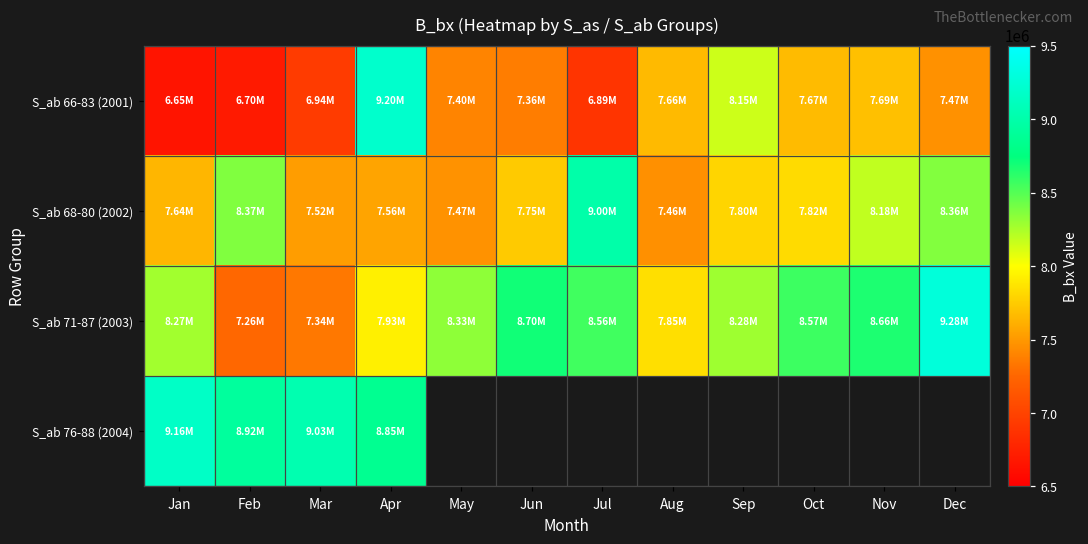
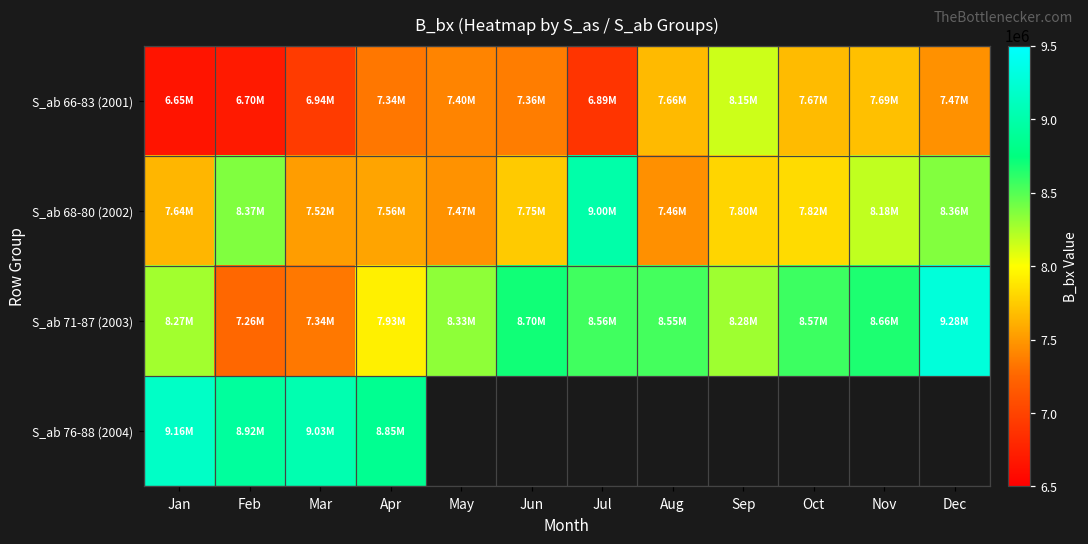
  {
    "S_ab 66-83 (2001)": {
      "Jan": "6.65M",
      "Feb": "6.70M",
      "Mar": "6.94M",
-     "Apr": "9.20M",
+     "Apr": "7.34M",
      "May": "7.40M",
      "Jun": "7.36M",
      "Jul": "6.89M",
      "Aug": "7.66M",
      "Sep": "8.15M",
      "Oct": "7.67M",
      "Nov": "7.69M",
      "Dec": "7.47M"
    },
    "S_ab 68-80 (2002)": {
      "Jan": "7.64M",
      "Feb": "8.37M",
      "Mar": "7.52M",
      "Apr": "7.56M",
      "May": "7.47M",
      "Jun": "7.75M",
      "Jul": "9.00M",
      "Aug": "7.46M",
      "Sep": "7.80M",
      "Oct": "7.82M",
      "Nov": "8.18M",
      "Dec": "8.36M"
    },
    "S_ab 71-87 (2003)": {
      "Jan": "8.27M",
      "Feb": "7.26M",
      "Mar": "7.34M",
      "Apr": "7.93M",
      "May": "8.33M",
      "Jun": "8.70M",
      "Jul": "8.56M",
-     "Aug": "7.85M",
+     "Aug": "8.55M",
      "Sep": "8.28M",
      "Oct": "8.57M",
      "Nov": "8.66M",
      "Dec": "9.28M"
    },
    "S_ab 76-88 (2004)": {
      "Jan": "9.16M",
      "Feb": "8.92M",
      "Mar": "9.03M",
      "Apr": "8.85M"
    }
  }
